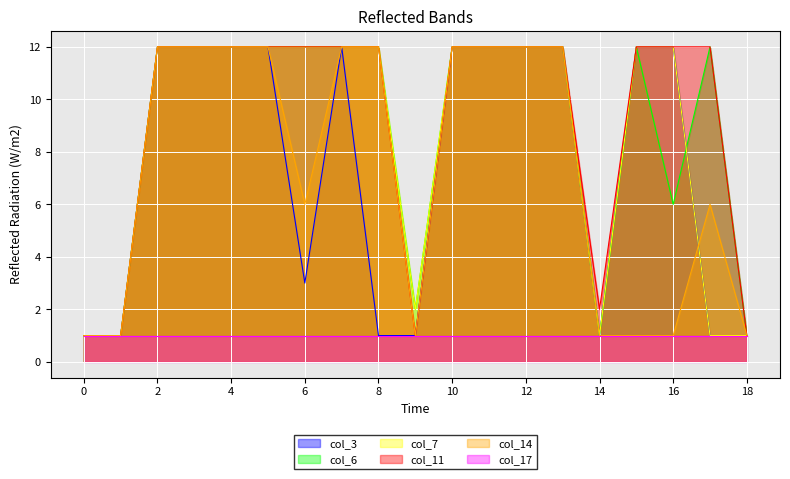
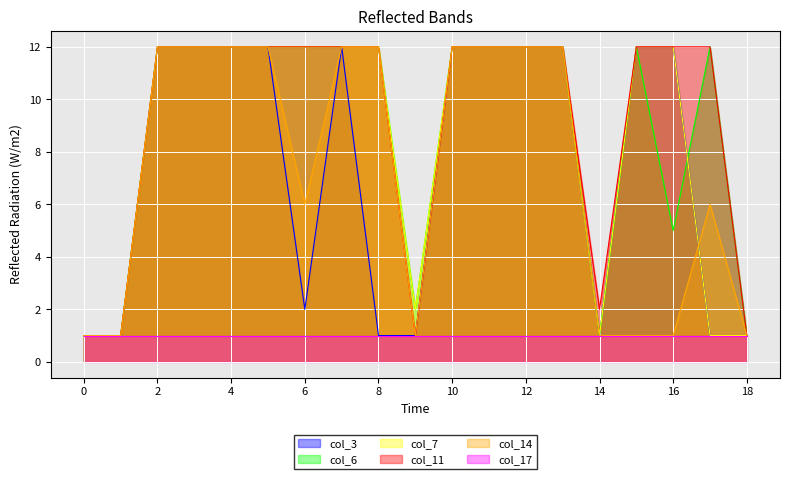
  {
    "col_3": {
-     "6": 3
+     "6": 2
    },
    "col_6": {
-     "16": 6
+     "16": 5
    },
    "col_11": {
      "14": 2
    },
    "col_17": {
      "2": 1,
      "4": 1,
      "6": 1,
      "10": 1,
      "12": 1
    }
  }
